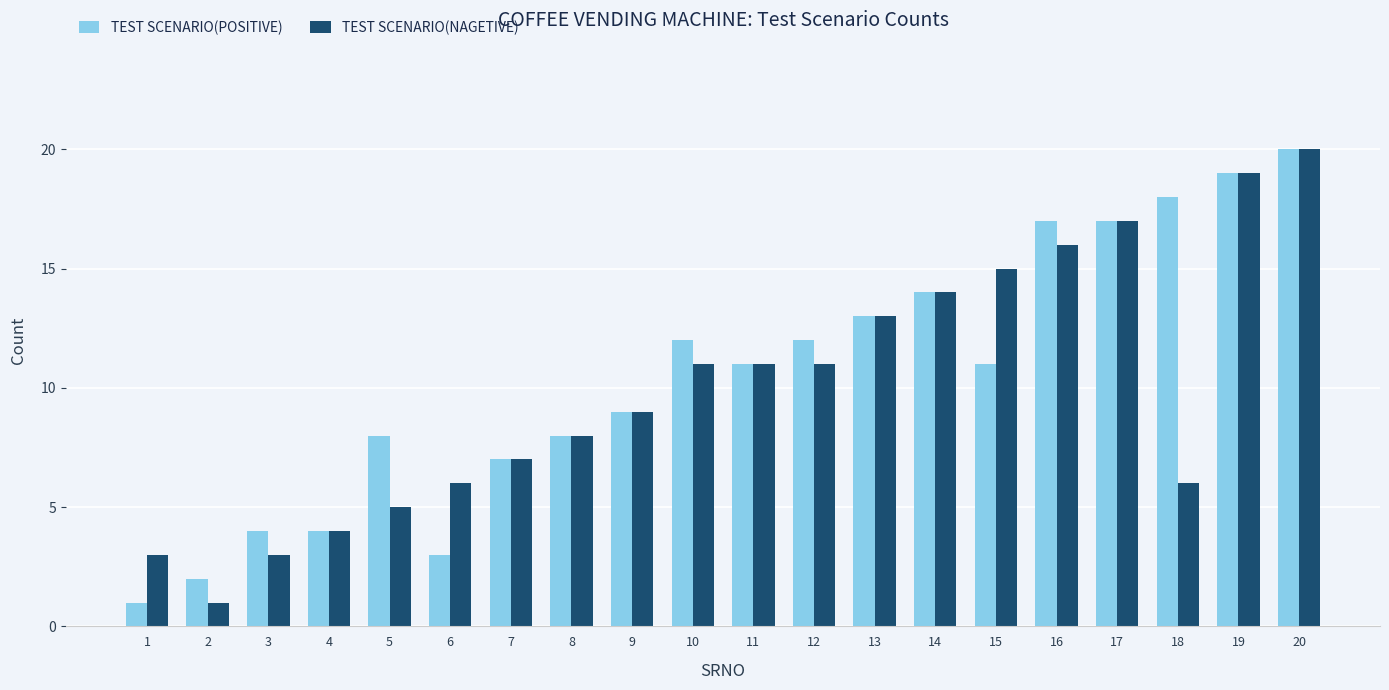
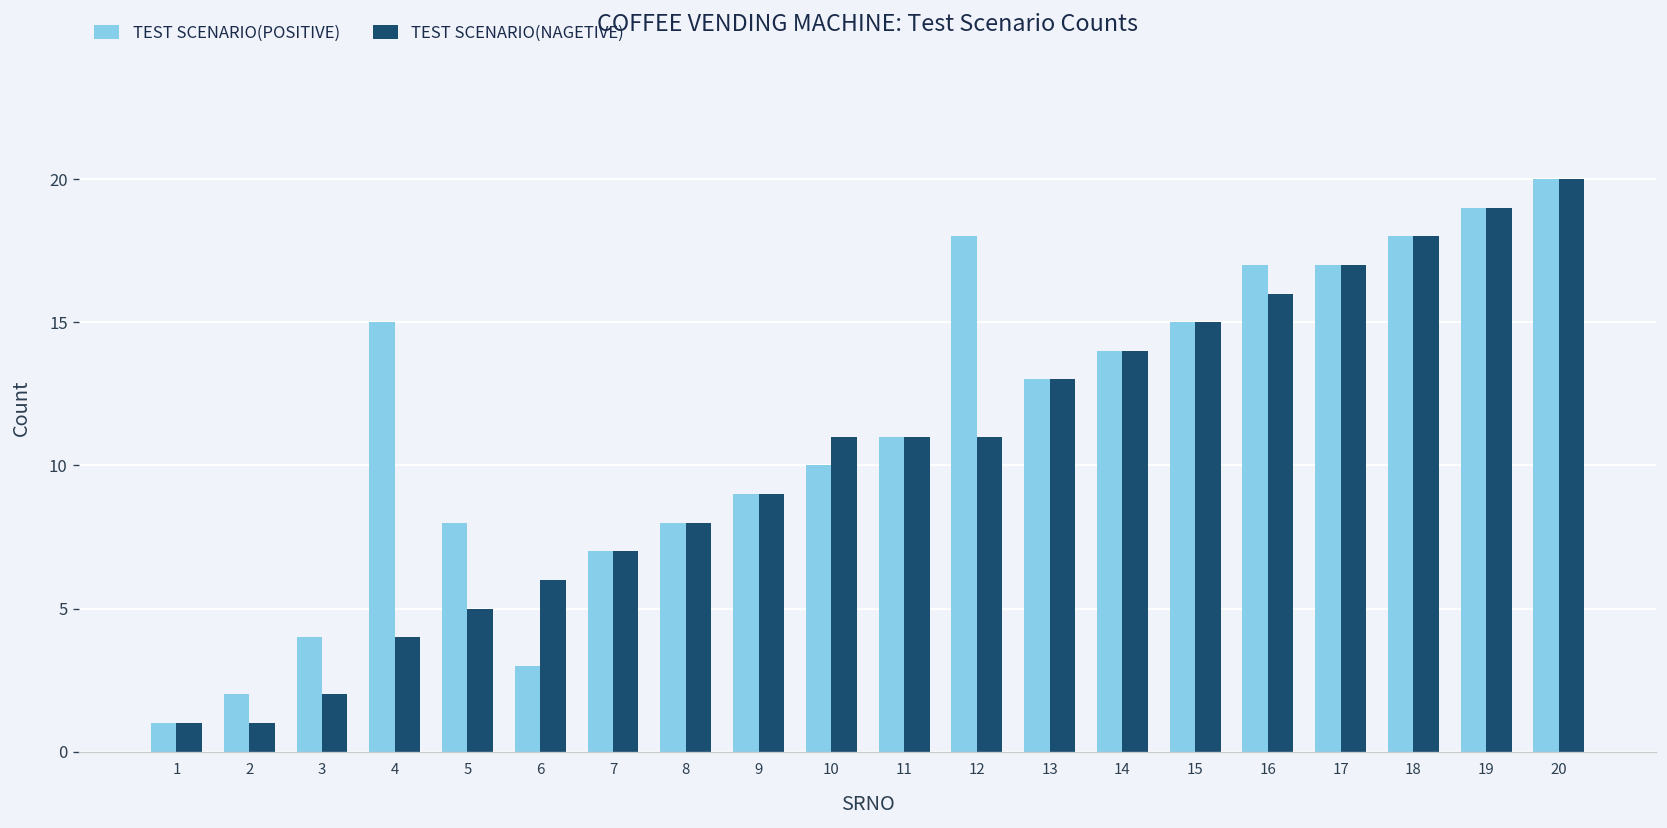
  {
    "TEST SCENARIO(POSITIVE)": {
      "1": 1,
      "2": 2,
      "3": 4,
-     "4": 4,
+     "4": 15,
      "5": 8,
      "6": 3,
      "7": 7,
      "8": 8,
      "9": 9,
-     "10": 12,
+     "10": 10,
      "11": 11,
-     "12": 12,
+     "12": 18,
      "13": 13,
      "14": 14,
-     "15": 11,
+     "15": 15,
      "16": 17,
      "17": 17,
      "18": 18,
      "19": 19,
      "20": 20
    },
    "TEST SCENARIO(NAGETIVE)": {
-     "1": 3,
+     "1": 1,
      "2": 1,
-     "3": 3,
+     "3": 2,
      "4": 4,
      "5": 5,
      "6": 6,
      "7": 7,
      "8": 8,
      "9": 9,
      "10": 11,
      "11": 11,
      "12": 11,
      "13": 13,
      "14": 14,
      "15": 15,
      "16": 16,
      "17": 17,
-     "18": 6,
+     "18": 18,
      "19": 19,
      "20": 20
    }
  }
